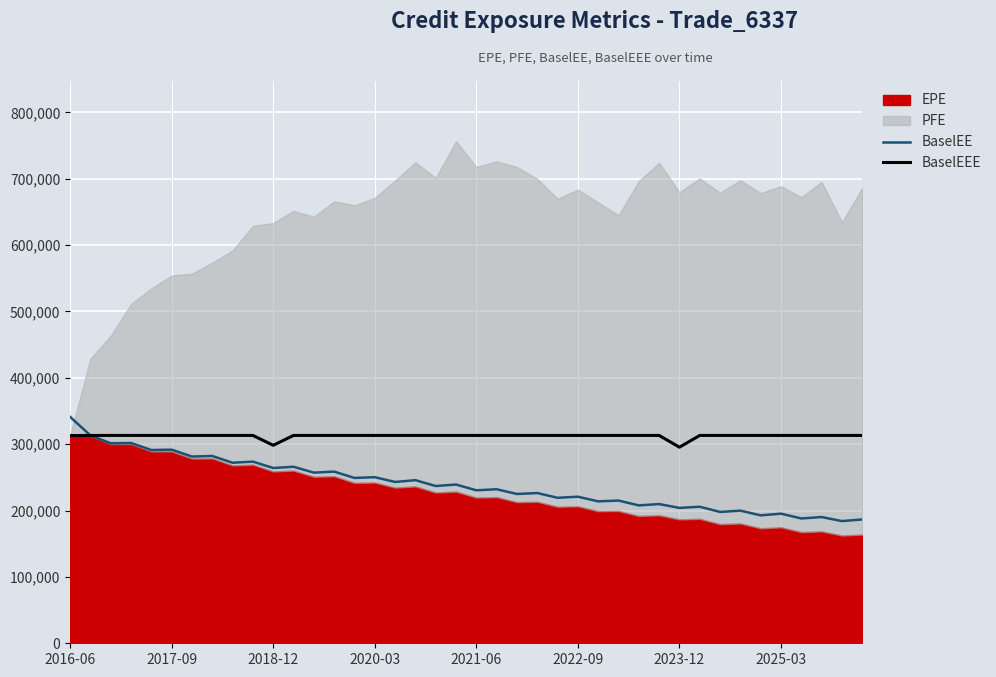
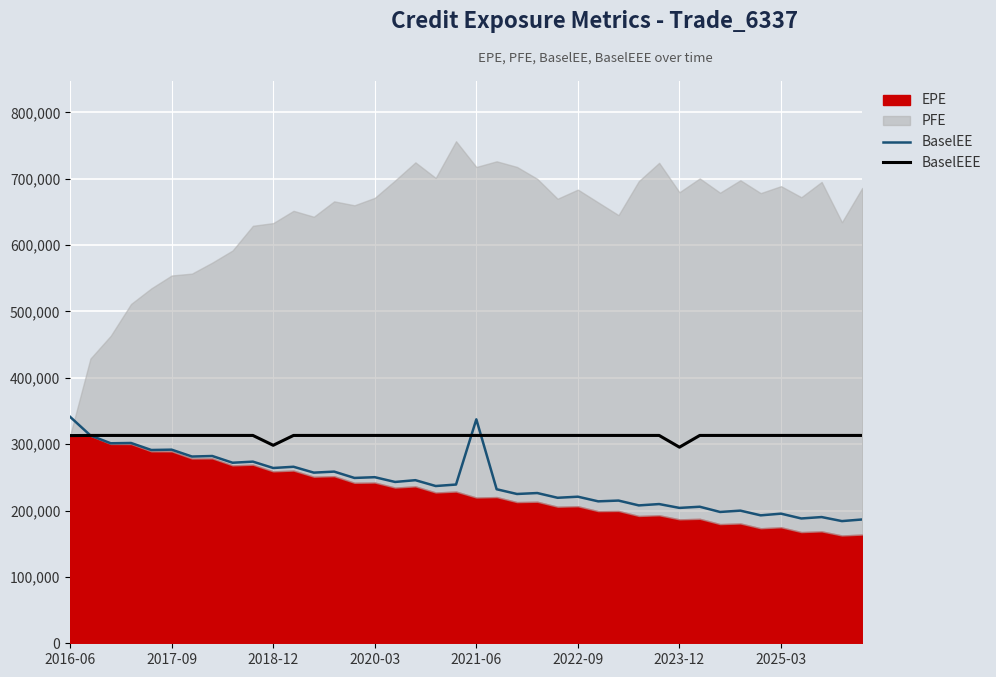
  {
    "BaselEE": {
      "2016-06": "340,000",
      "2018-12": "260,000",
      "2020-03": "250,000",
-     "2021-06": "230,000",
+     "2021-06": "340,000",
      "2022-09": "220,000",
      "2023-12": "200,000",
      "2025-03": "200,000"
    },
    "EPE": {
      "2018-12": "260,000",
      "2020-03": "240,000",
      "2021-06": "220,000",
      "2022-09": "210,000",
      "2023-12": "190,000",
      "2025-03": "170,000"
    },
    "BaselEEE": {
      "2017-09": "310,000",
      "2018-12": "300,000",
      "2020-03": "310,000",
      "2021-06": "310,000",
      "2022-09": "310,000",
      "2023-12": "300,000",
      "2025-03": "310,000"
    }
  }
